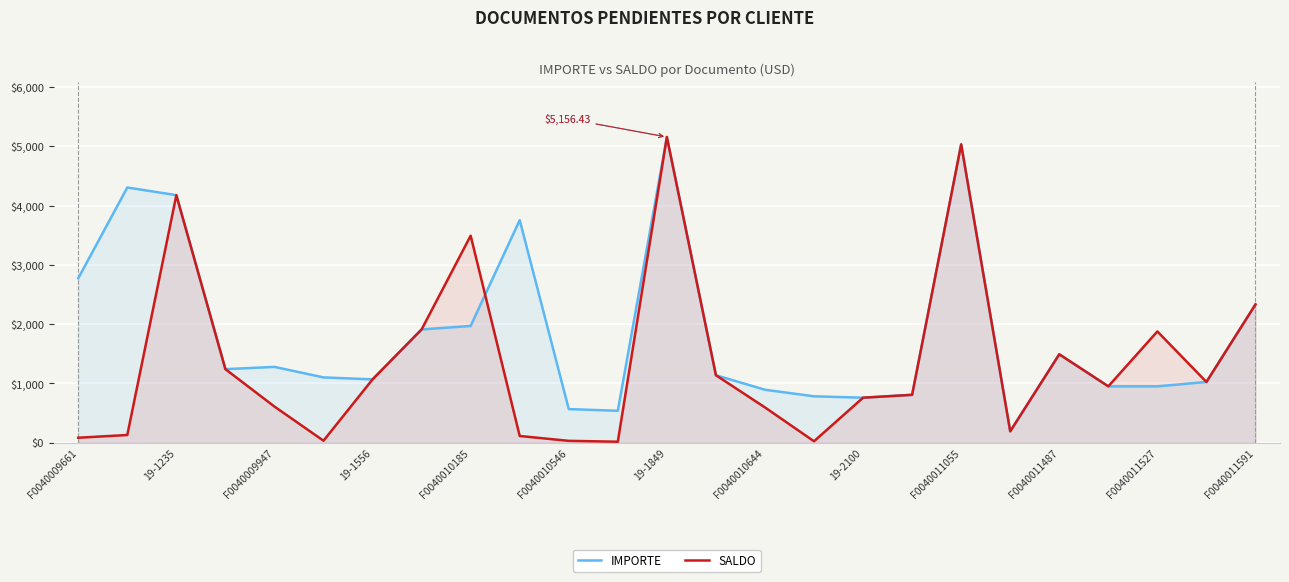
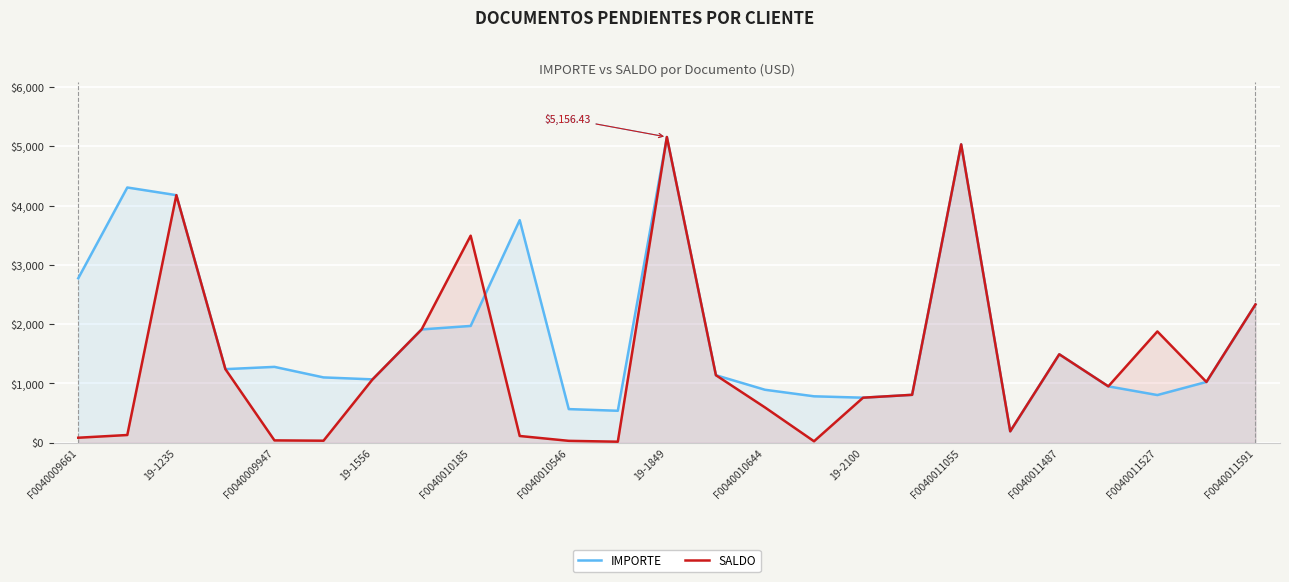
  {
    "IMPORTE": {
      "F0040009661": "$2,800",
      "F0040009947": "$1,300",
      "F0040010185": "$2,000",
      "F0040010546": "$600",
      "F0040010644": "$900",
-     "F0040011527": "$900"
+     "F0040011527": "$800"
    },
    "SALDO": {
      "F0040009661": "$100",
-     "F0040009947": "$600",
+     "F0040009947": "$0",
      "F0040010185": "$3,500",
      "F0040010546": "$0",
      "F0040010644": "$600",
      "F0040011527": "$1,900"
    }
  }
